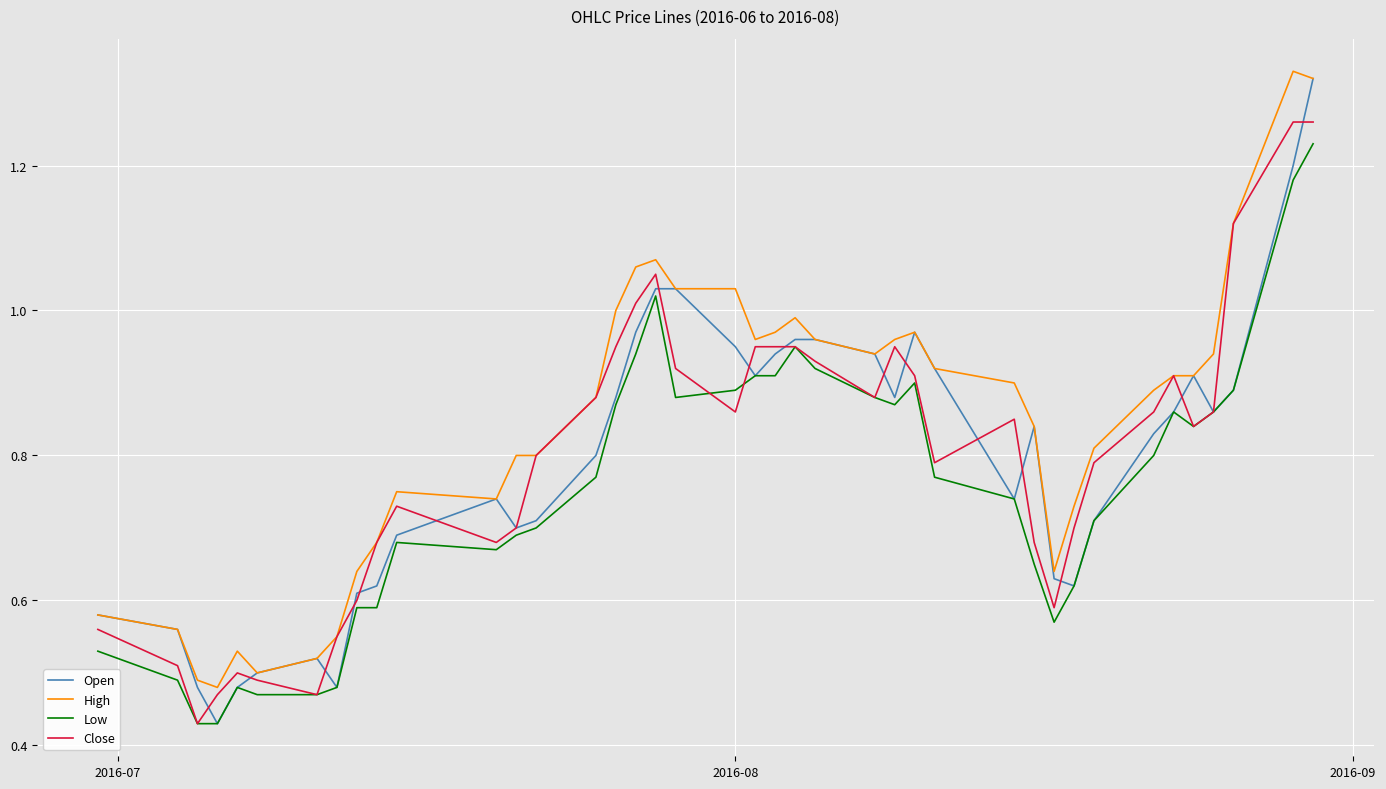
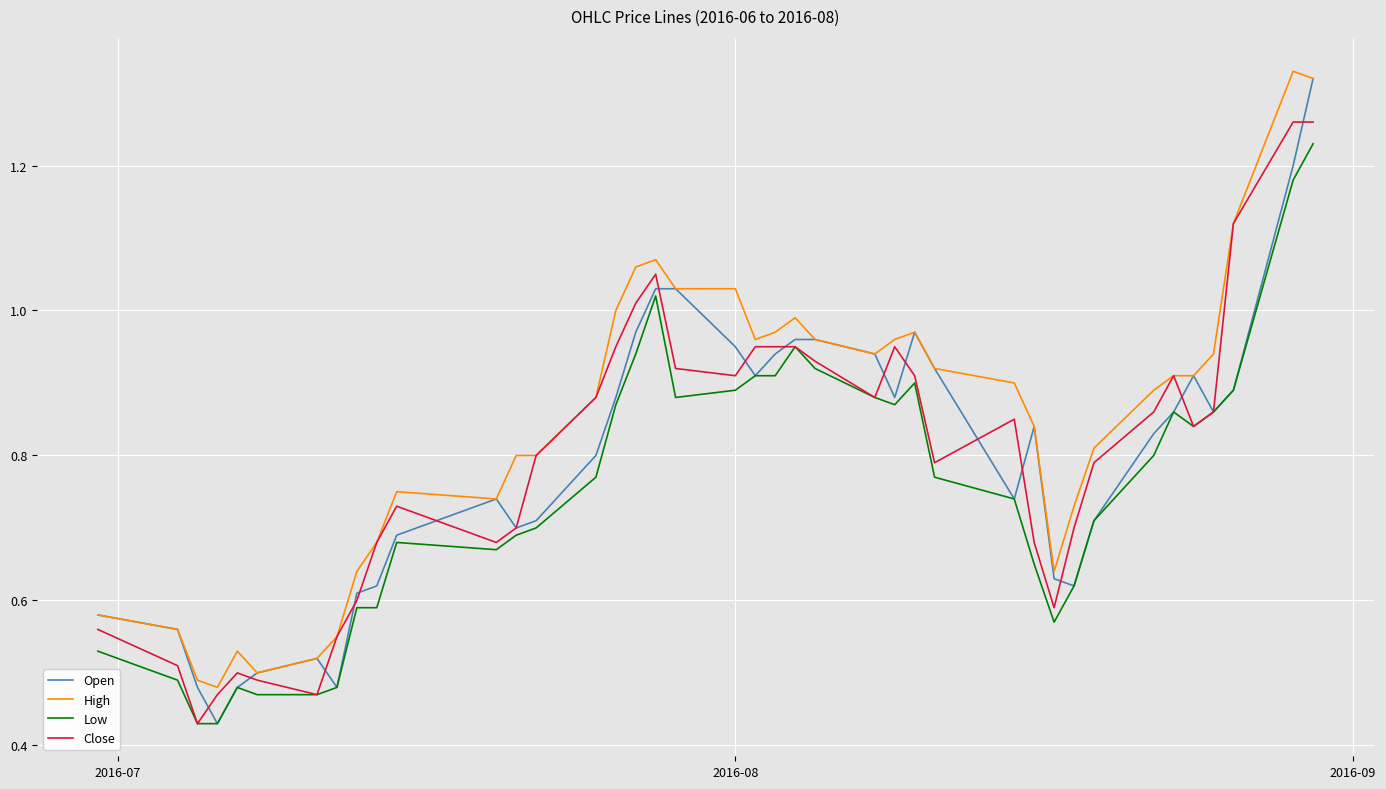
  {
    "Open": {
      "2016-08": 0.95
    },
    "High": {
      "2016-08": 1.03
    },
    "Low": {
      "2016-08": 0.89
    },
    "Close": {
-     "2016-08": 0.86
+     "2016-08": 0.91
    }
  }
